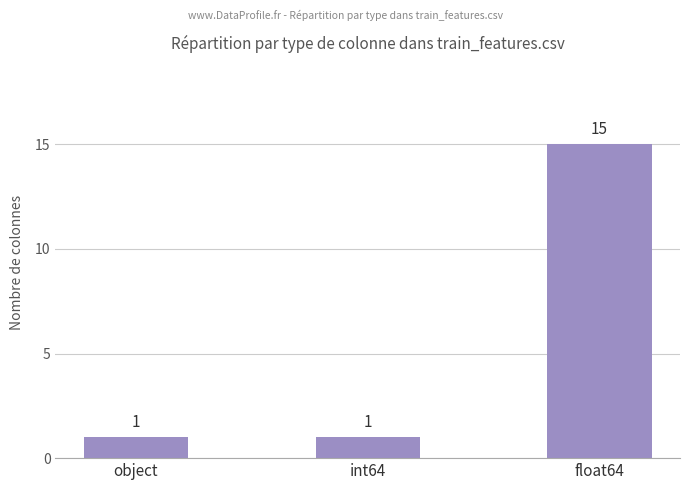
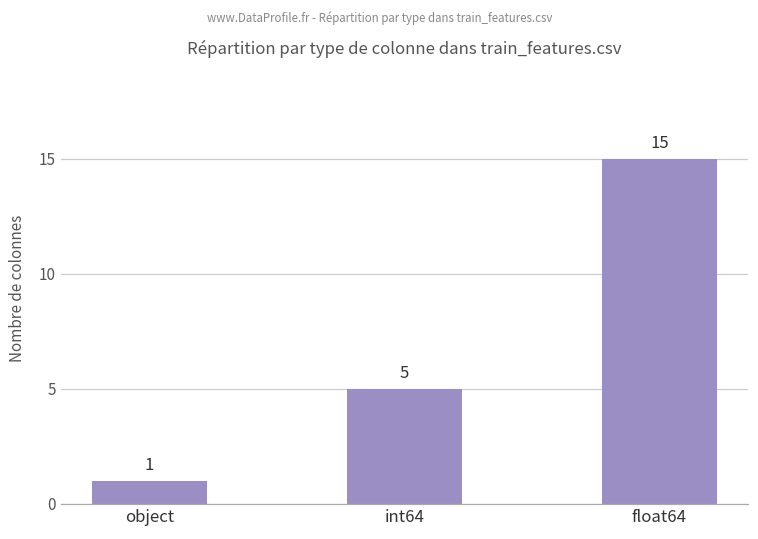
  {
    "object": 1,
-   "int64": 1,
+   "int64": 5,
    "float64": 15
  }
